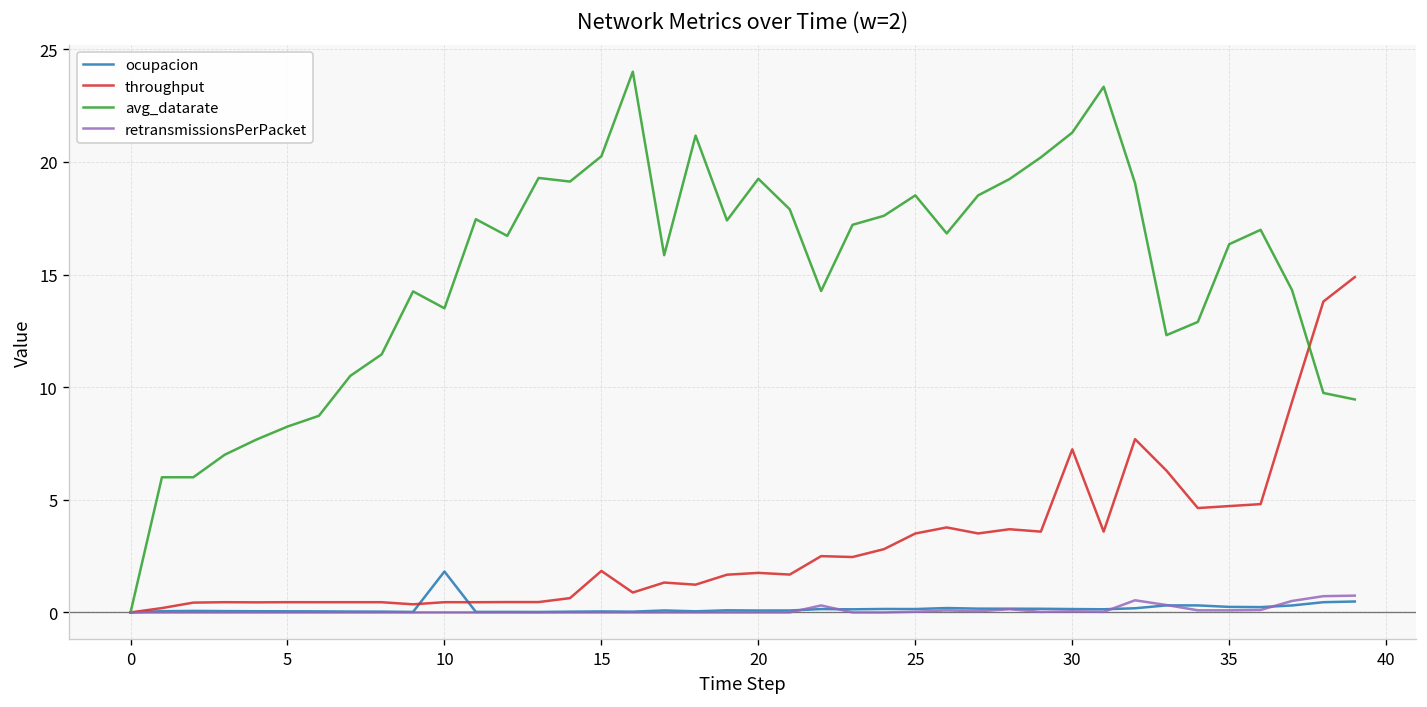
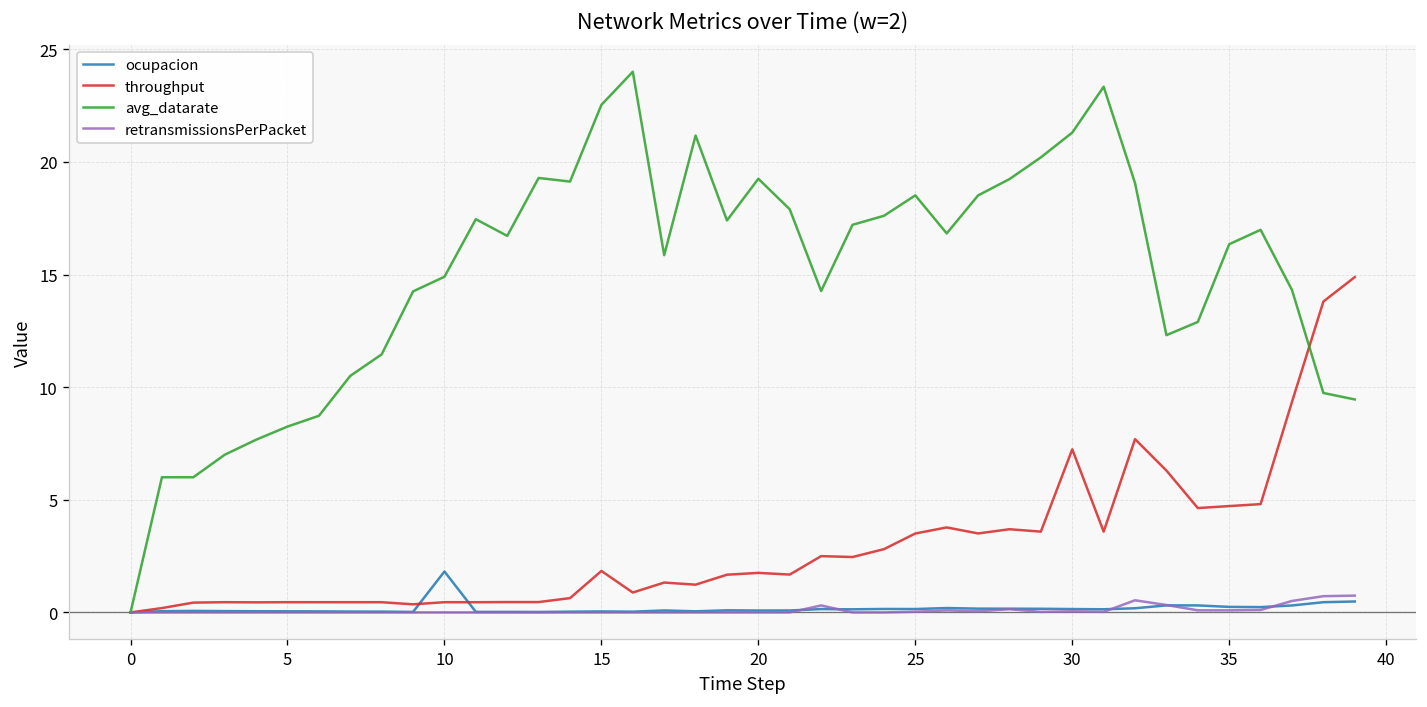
  {
    "ocupacion": {
      "10": 1.8,
      "35": 0.2
    },
    "throughput": {
      "5": 0.5,
      "10": 0.5,
      "15": 1.8,
      "20": 1.8,
      "25": 3.5,
      "30": 7.2,
      "35": 4.7
    },
    "avg_datarate": {
      "5": 8.3,
-     "10": 13.5,
-     "15": 20.3,
+     "10": 14.9,
+     "15": 22.5,
      "20": 19.3,
      "25": 18.5,
      "30": 21.3,
      "35": 16.3
    },
    "retransmissionsPerPacket": {
      "10": 0.0,
      "35": 0.1
    }
  }
